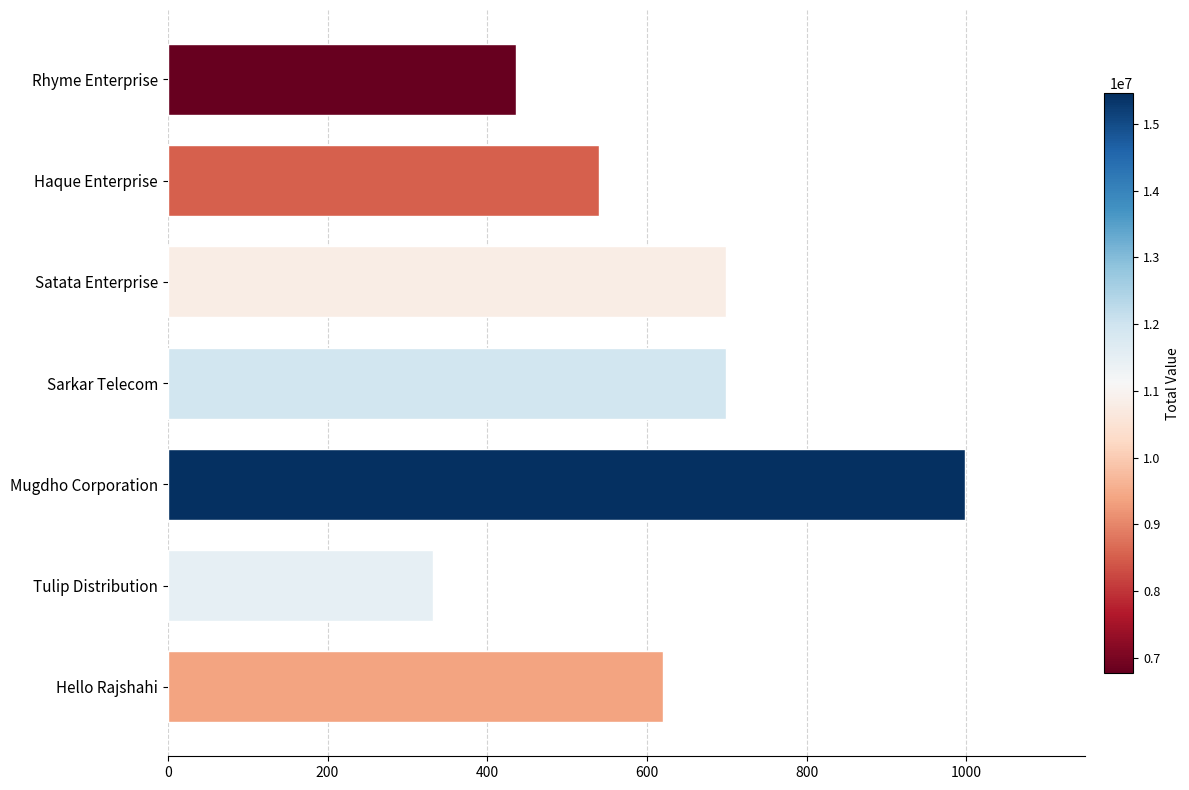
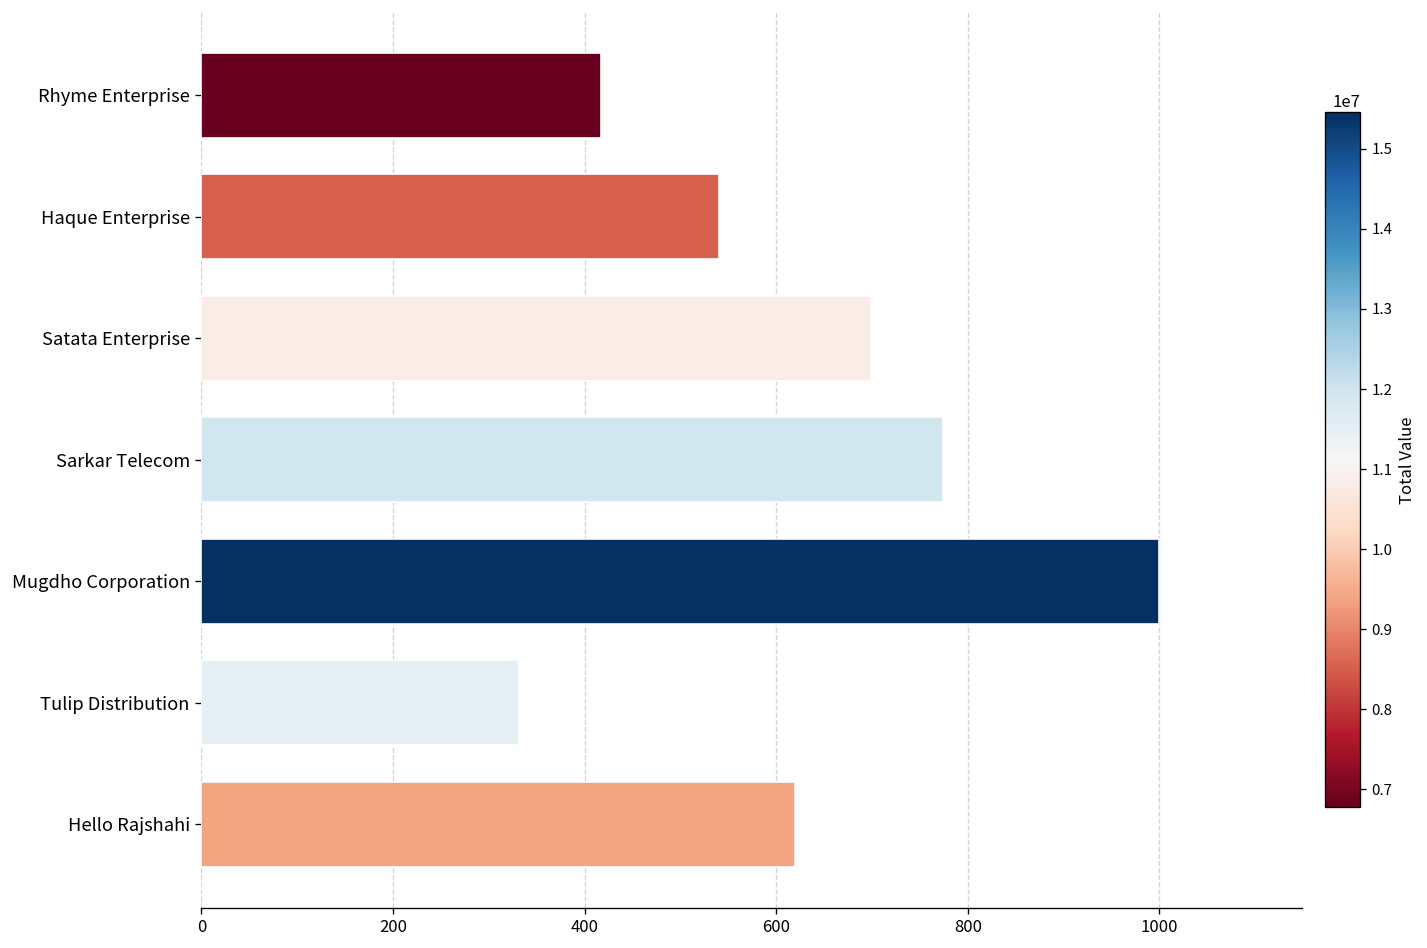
  {
-   "Rhyme Enterprise": 440,
+   "Rhyme Enterprise": 420,
    "Haque Enterprise": 540,
    "Satata Enterprise": 700,
-   "Sarkar Telecom": 700,
+   "Sarkar Telecom": 770,
    "Mugdho Corporation": 1000,
    "Tulip Distribution": 330,
    "Hello Rajshahi": 620
  }
